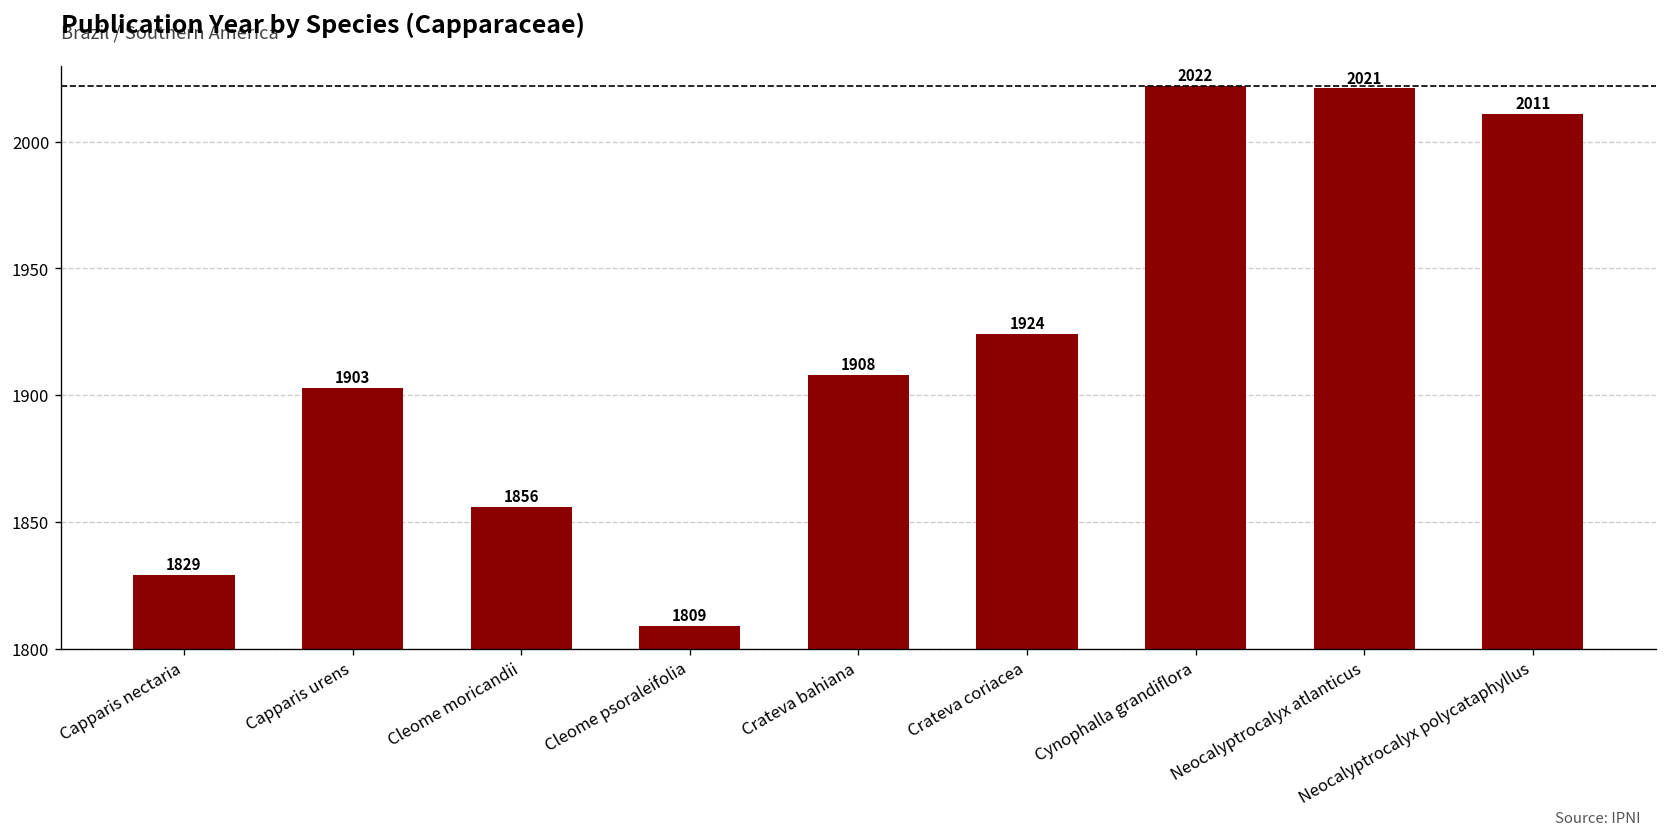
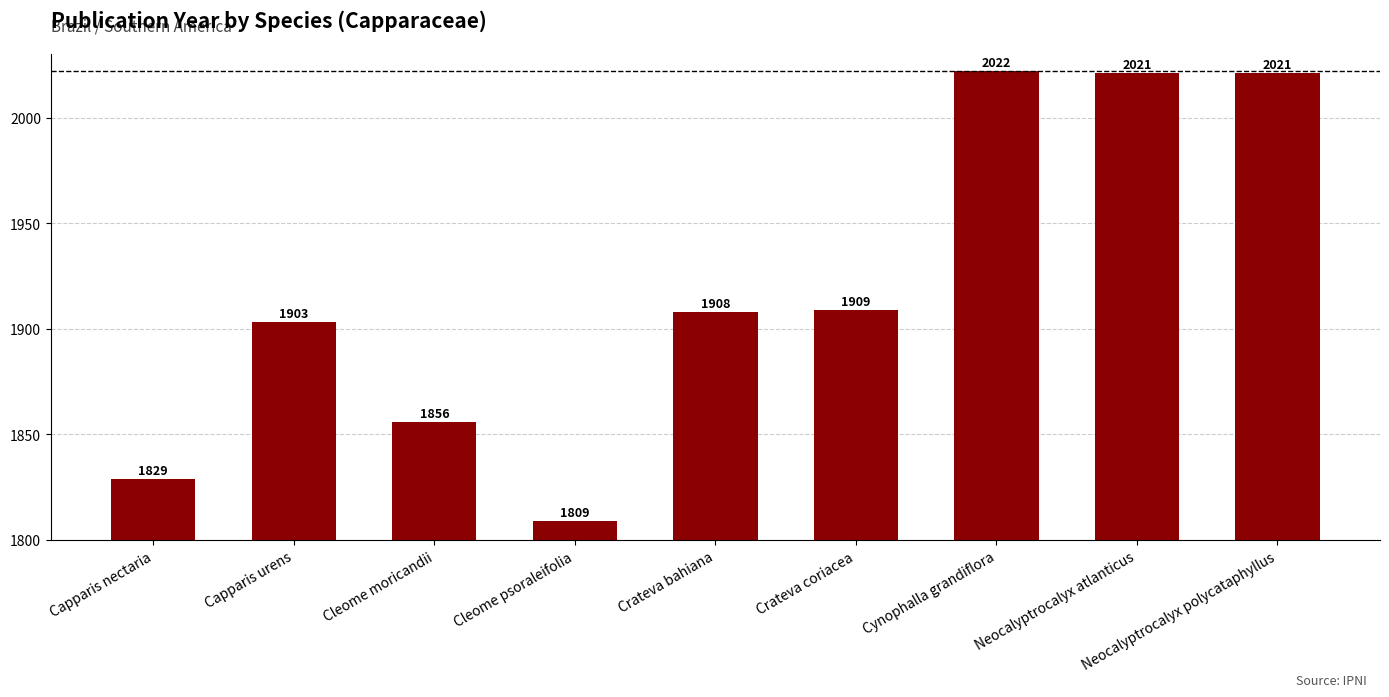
  {
    "Capparis nectaria": 1829,
    "Capparis urens": 1903,
    "Cleome moricandii": 1856,
    "Cleome psoraleifolia": 1809,
    "Crateva bahiana": 1908,
-   "Crateva coriacea": 1924,
+   "Crateva coriacea": 1909,
    "Cynophalla grandiflora": 2022,
    "Neocalyptrocalyx atlanticus": 2021,
-   "Neocalyptrocalyx polycataphyllus": 2011
+   "Neocalyptrocalyx polycataphyllus": 2021
  }
